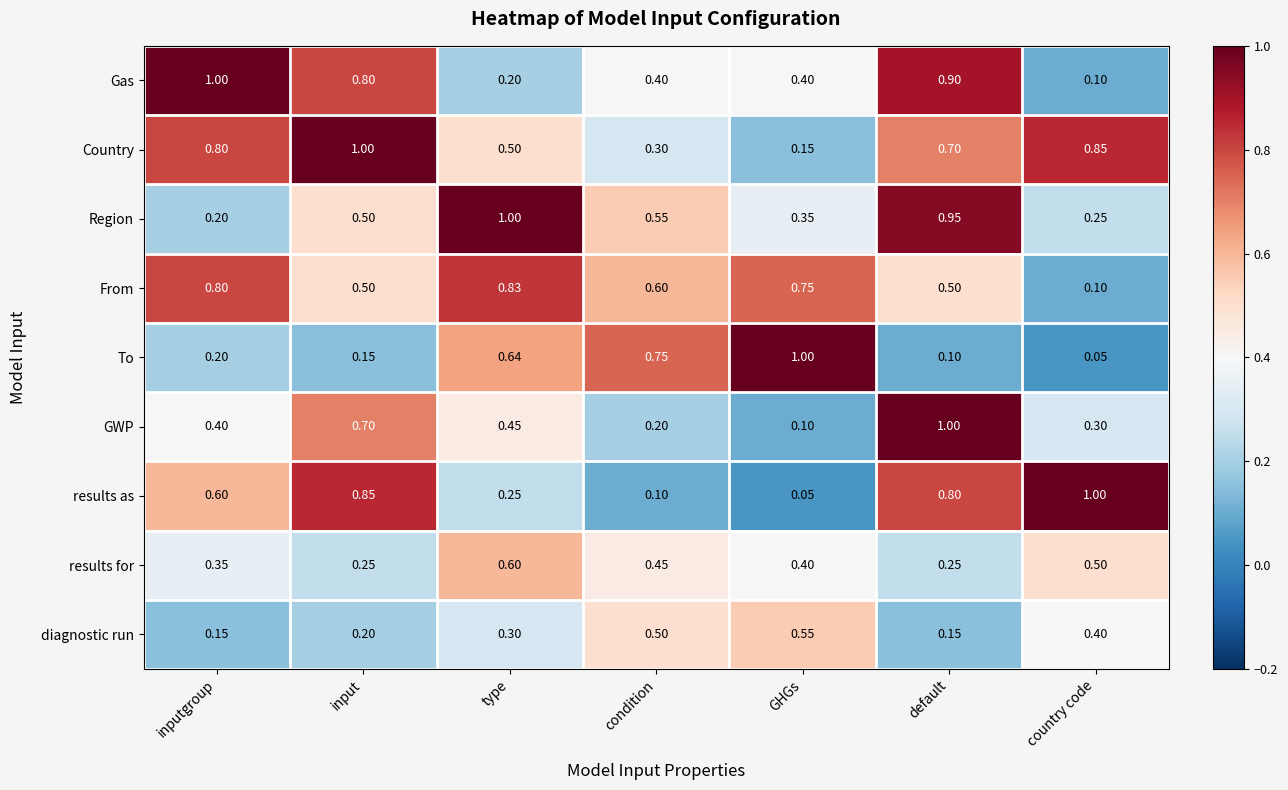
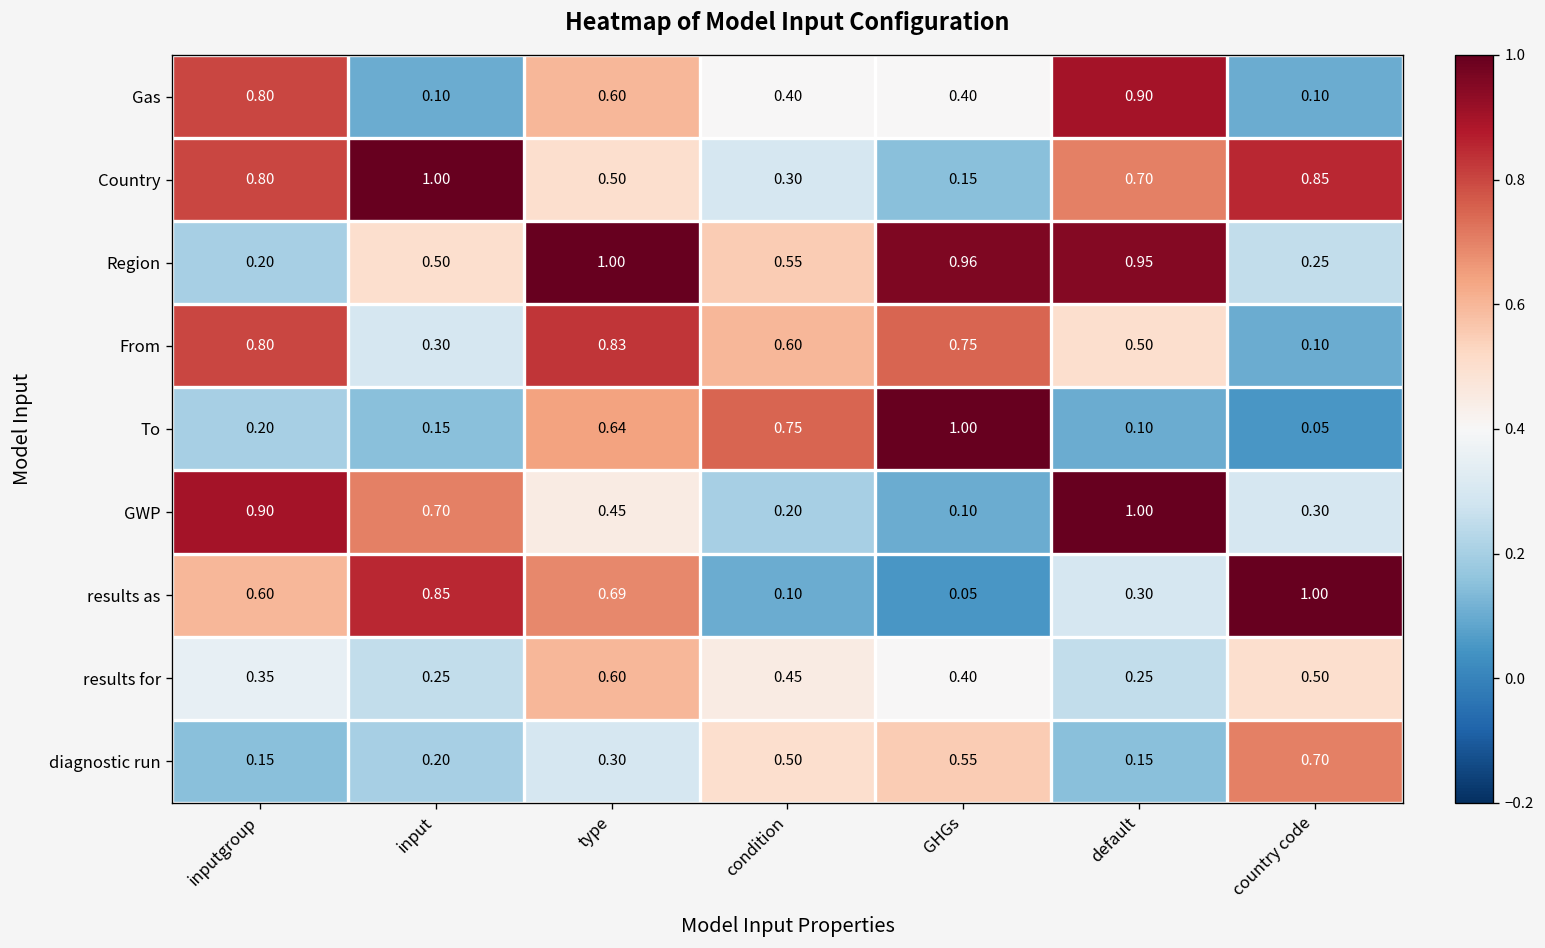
  {
    "Gas": {
-     "inputgroup": 1.00,
-     "input": 0.80,
-     "type": 0.20,
+     "inputgroup": 0.80,
+     "input": 0.10,
+     "type": 0.60,
      "condition": 0.40,
      "GHGs": 0.40,
      "default": 0.90,
      "country code": 0.10
    },
    "Country": {
      "inputgroup": 0.80,
      "input": 1.00,
      "type": 0.50,
      "condition": 0.30,
      "GHGs": 0.15,
      "default": 0.70,
      "country code": 0.85
    },
    "Region": {
      "inputgroup": 0.20,
      "input": 0.50,
      "type": 1.00,
      "condition": 0.55,
-     "GHGs": 0.35,
+     "GHGs": 0.96,
      "default": 0.95,
      "country code": 0.25
    },
    "From": {
      "inputgroup": 0.80,
-     "input": 0.50,
+     "input": 0.30,
      "type": 0.83,
      "condition": 0.60,
      "GHGs": 0.75,
      "default": 0.50,
      "country code": 0.10
    },
    "To": {
      "inputgroup": 0.20,
      "input": 0.15,
      "type": 0.64,
      "condition": 0.75,
      "GHGs": 1.00,
      "default": 0.10,
      "country code": 0.05
    },
    "GWP": {
-     "inputgroup": 0.40,
+     "inputgroup": 0.90,
      "input": 0.70,
      "type": 0.45,
      "condition": 0.20,
      "GHGs": 0.10,
      "default": 1.00,
      "country code": 0.30
    },
    "results as": {
      "inputgroup": 0.60,
      "input": 0.85,
-     "type": 0.25,
+     "type": 0.69,
      "condition": 0.10,
      "GHGs": 0.05,
-     "default": 0.80,
+     "default": 0.30,
      "country code": 1.00
    },
    "results for": {
      "inputgroup": 0.35,
      "input": 0.25,
      "type": 0.60,
      "condition": 0.45,
      "GHGs": 0.40,
      "default": 0.25,
      "country code": 0.50
    },
    "diagnostic run": {
      "inputgroup": 0.15,
      "input": 0.20,
      "type": 0.30,
      "condition": 0.50,
      "GHGs": 0.55,
      "default": 0.15,
-     "country code": 0.40
+     "country code": 0.70
    }
  }
